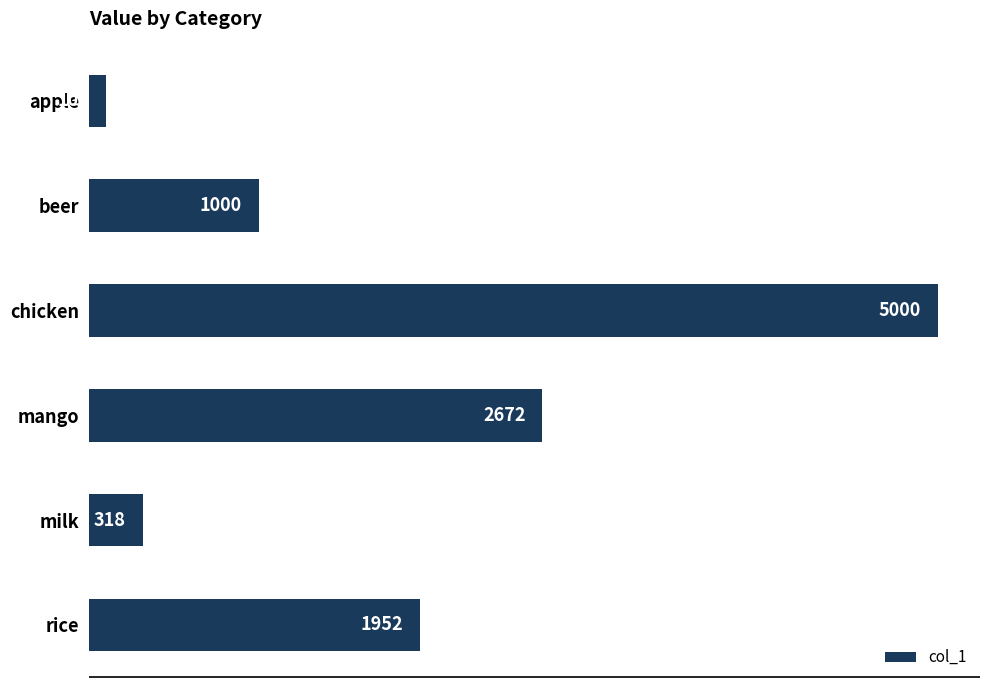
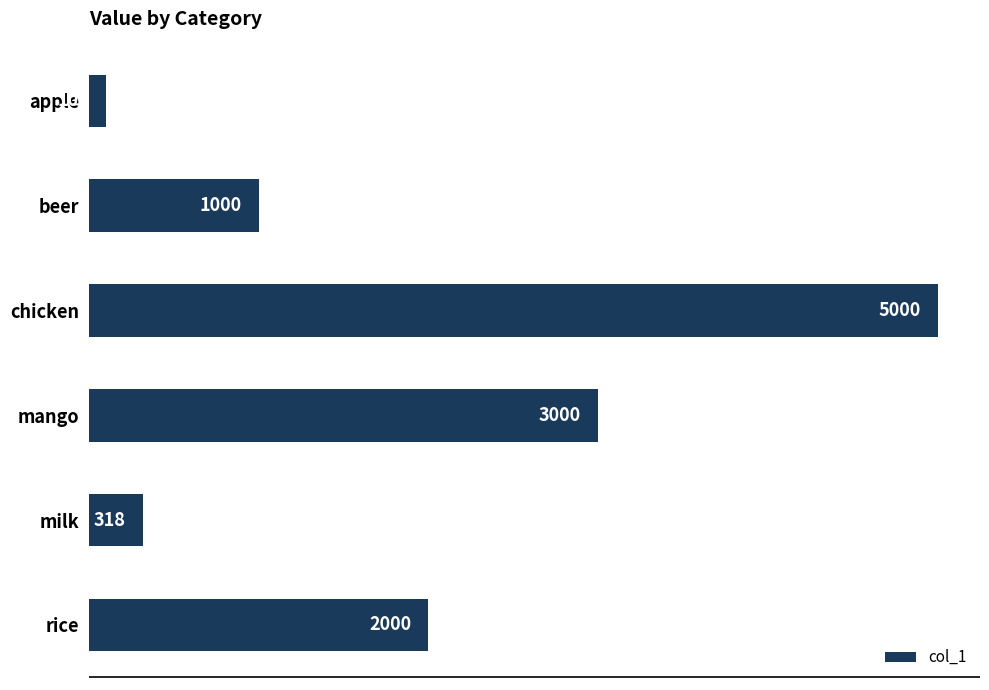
  {
    "beer": 1000,
    "chicken": 5000,
-   "mango": 2672,
+   "mango": 3000,
    "milk": 318,
-   "rice": 1952
+   "rice": 2000
  }
